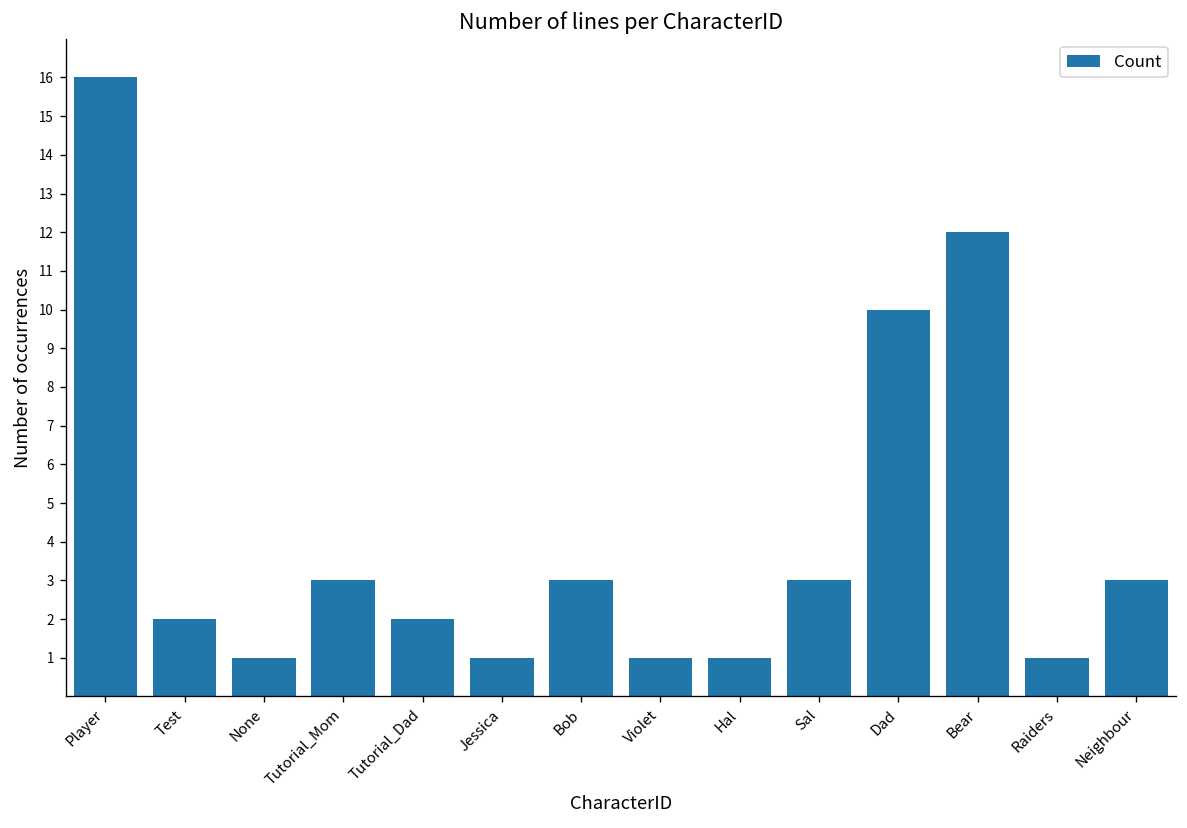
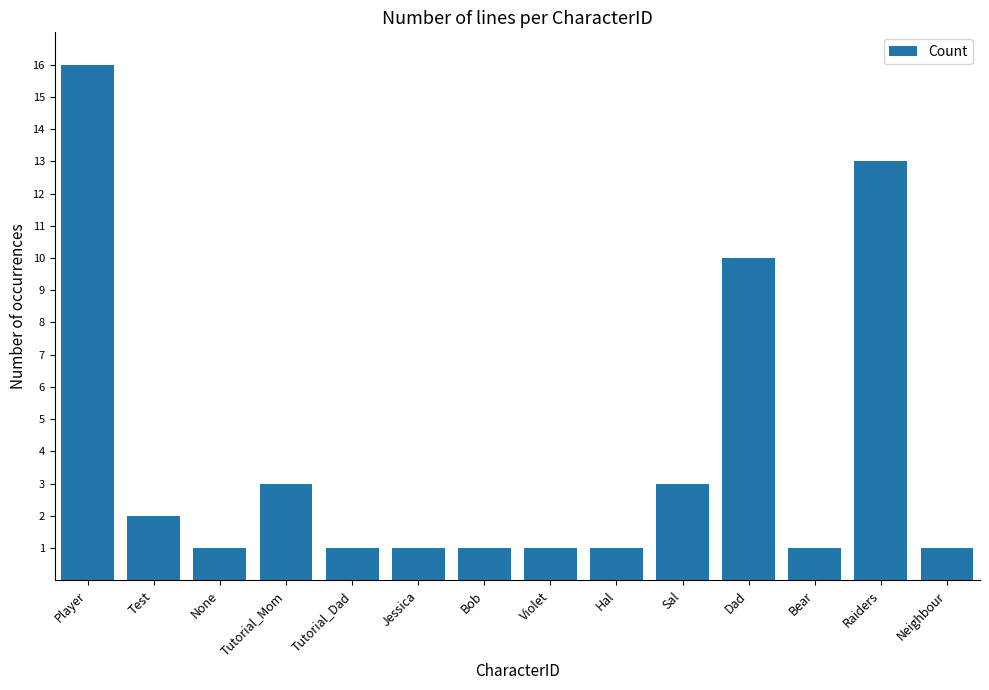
  {
    "Player": 16,
    "Test": 2,
    "None": 1,
    "Tutorial_Mom": 3,
-   "Tutorial_Dad": 2,
+   "Tutorial_Dad": 1,
    "Jessica": 1,
-   "Bob": 3,
+   "Bob": 1,
    "Violet": 1,
    "Hal": 1,
    "Sal": 3,
    "Dad": 10,
-   "Bear": 12,
-   "Raiders": 1,
-   "Neighbour": 3
+   "Bear": 1,
+   "Raiders": 13,
+   "Neighbour": 1
  }
